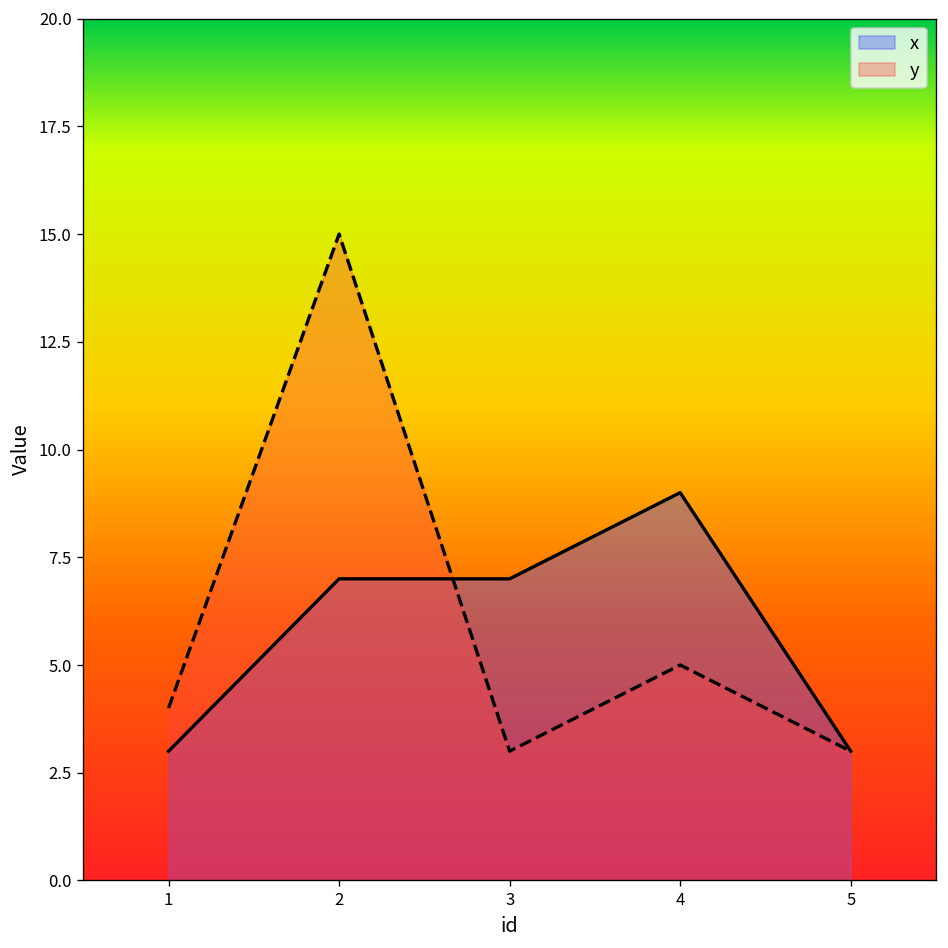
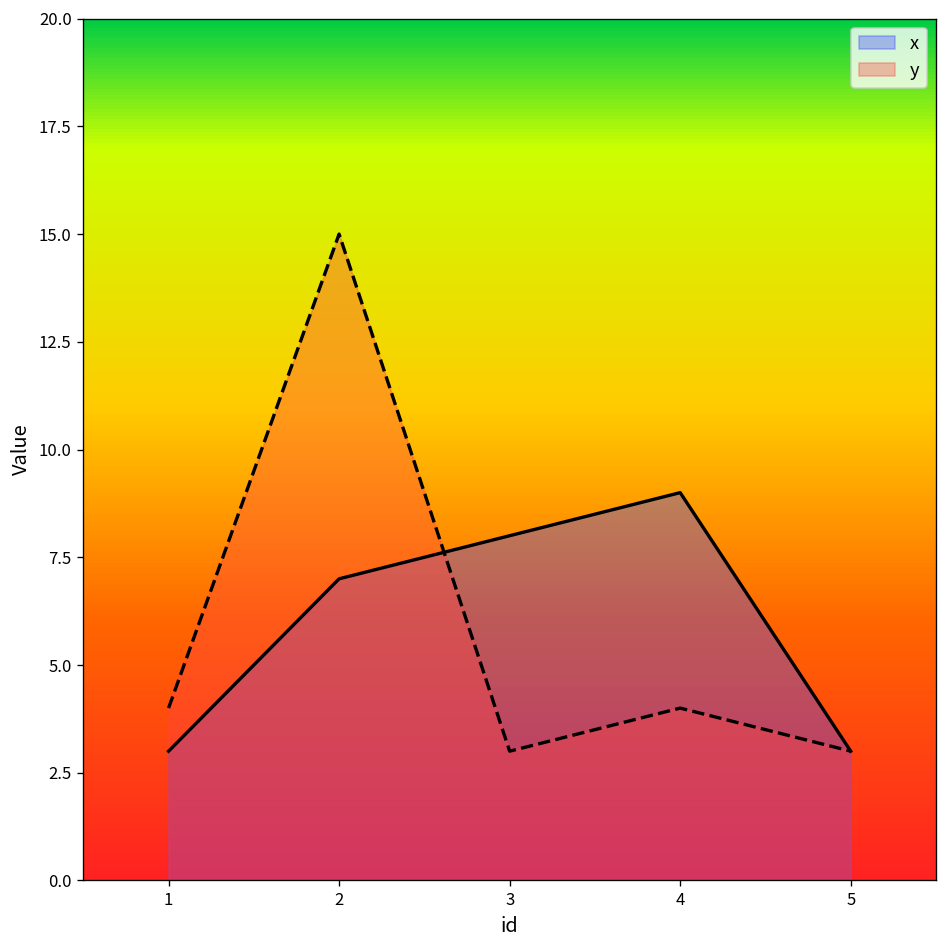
  {
    "x": {
      "1": 3,
      "2": 7,
-     "3": 7,
+     "3": 8,
      "4": 9
    },
    "y": {
      "1": 4,
      "2": 15,
      "3": 3,
-     "4": 5
+     "4": 4
    }
  }
